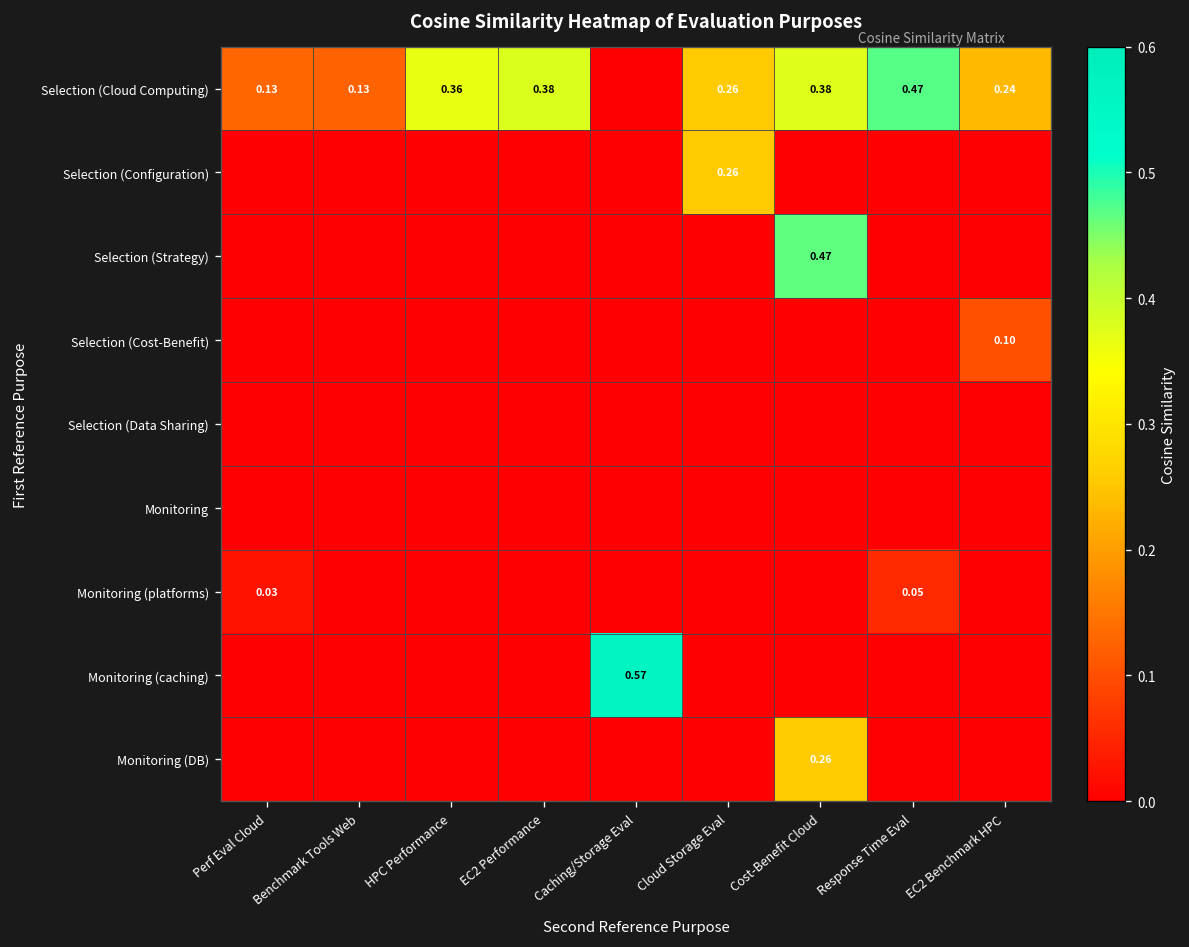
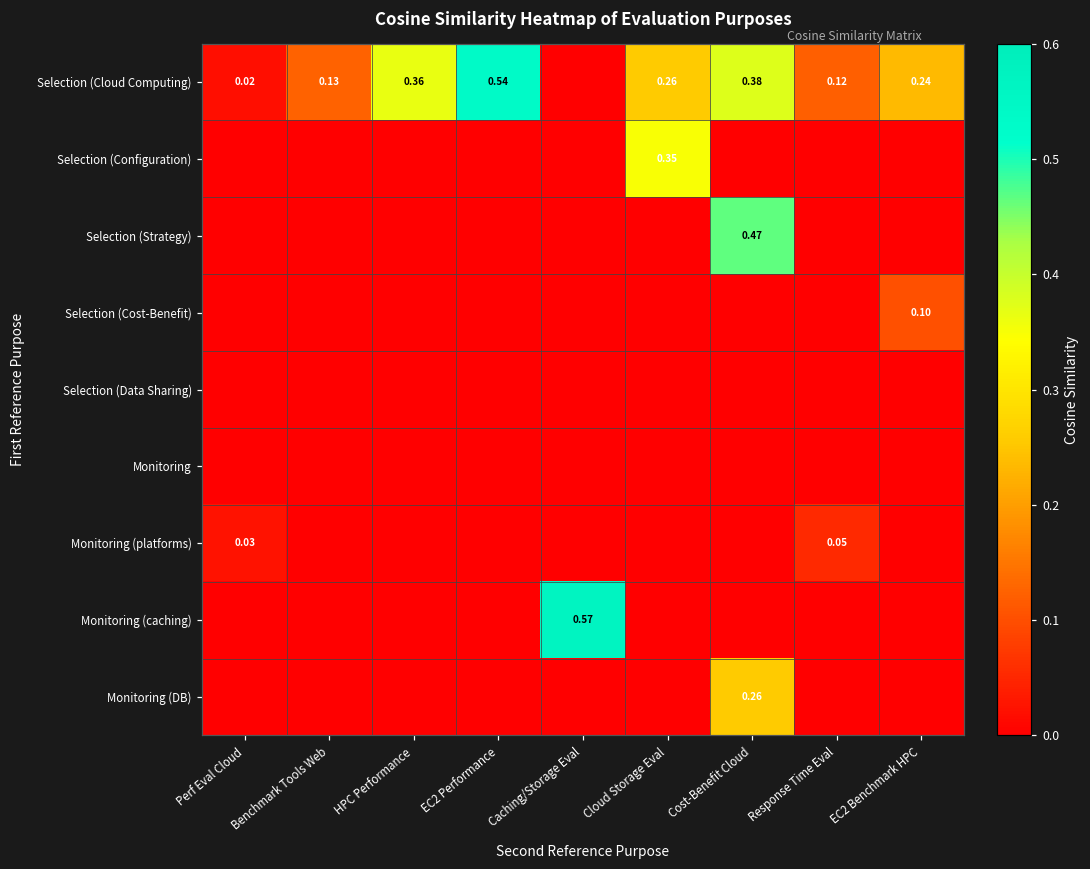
  {
    "Selection (Cloud Computing)": {
-     "Perf Eval Cloud": 0.13,
+     "Perf Eval Cloud": 0.02,
      "Benchmark Tools Web": 0.13,
      "HPC Performance": 0.36,
-     "EC2 Performance": 0.38,
+     "EC2 Performance": 0.54,
      "Cloud Storage Eval": 0.26,
      "Cost-Benefit Cloud": 0.38,
-     "Response Time Eval": 0.47,
+     "Response Time Eval": 0.12,
      "EC2 Benchmark HPC": 0.24
    },
    "Selection (Configuration)": {
-     "Cloud Storage Eval": 0.26
+     "Cloud Storage Eval": 0.35
    },
    "Selection (Strategy)": {
      "Cost-Benefit Cloud": 0.47
    },
    "Selection (Cost-Benefit)": {
      "EC2 Benchmark HPC": 0.10
    },
    "Monitoring (platforms)": {
      "Perf Eval Cloud": 0.03,
      "Response Time Eval": 0.05
    },
    "Monitoring (caching)": {
      "Caching/Storage Eval": 0.57
    },
    "Monitoring (DB)": {
      "Cost-Benefit Cloud": 0.26
    }
  }
